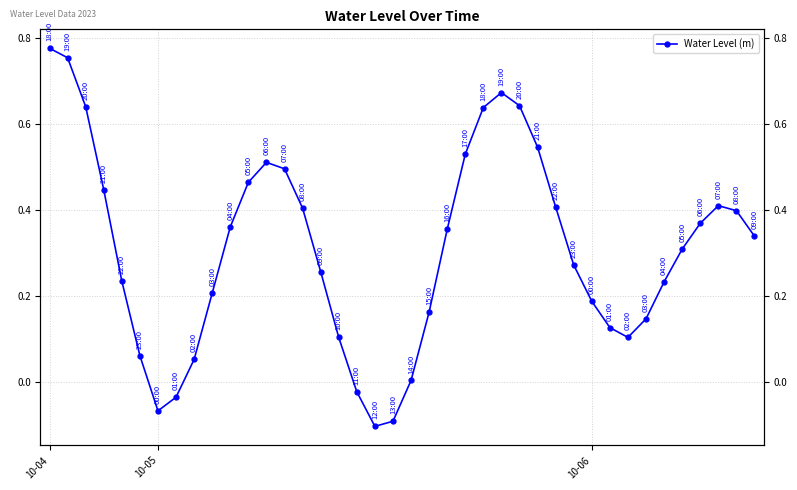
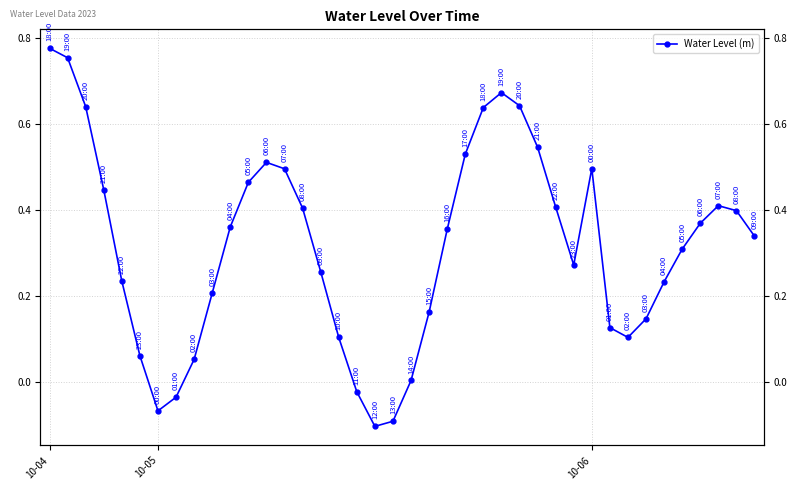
  {
-   "10-06": 0.19
+   "10-06": 0.50
  }
